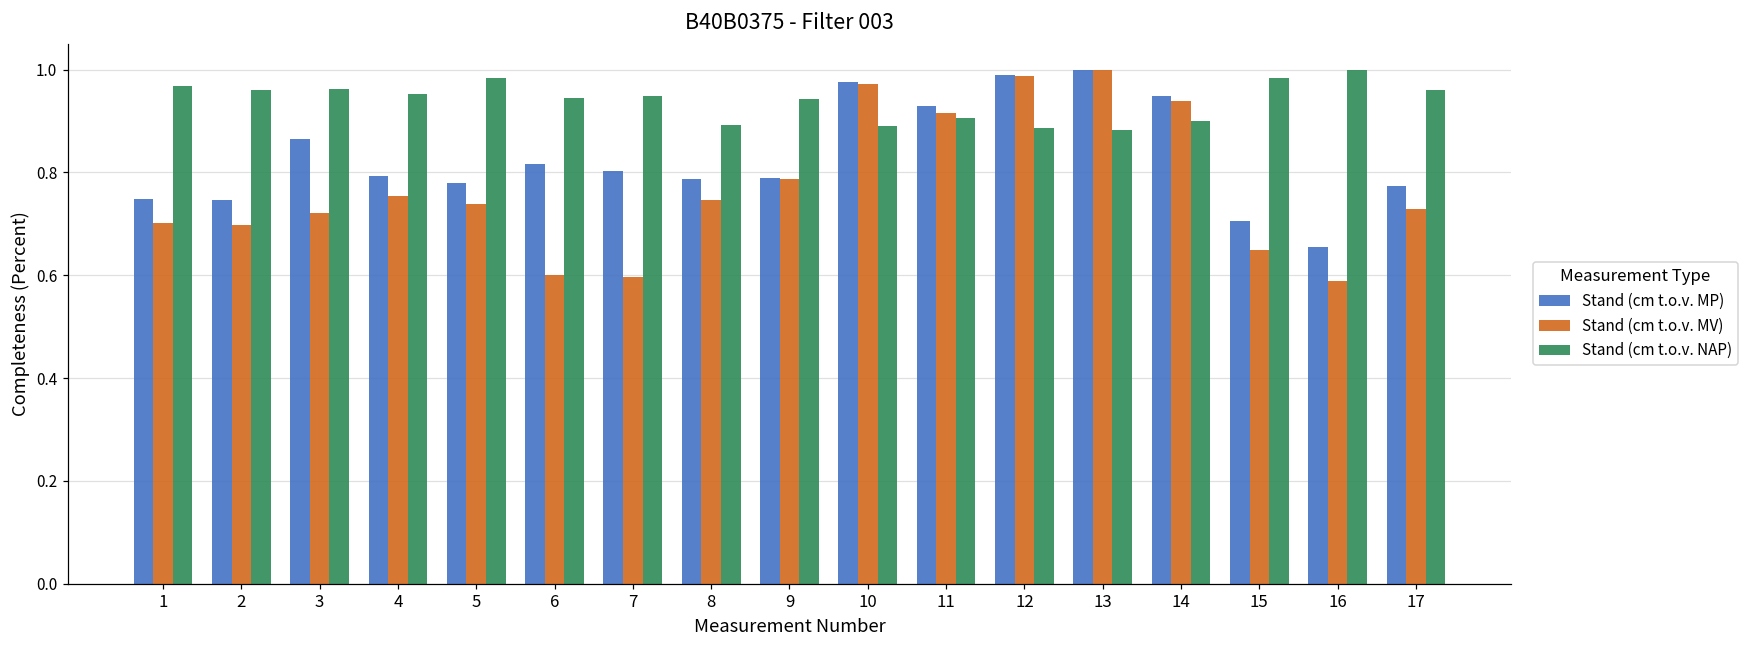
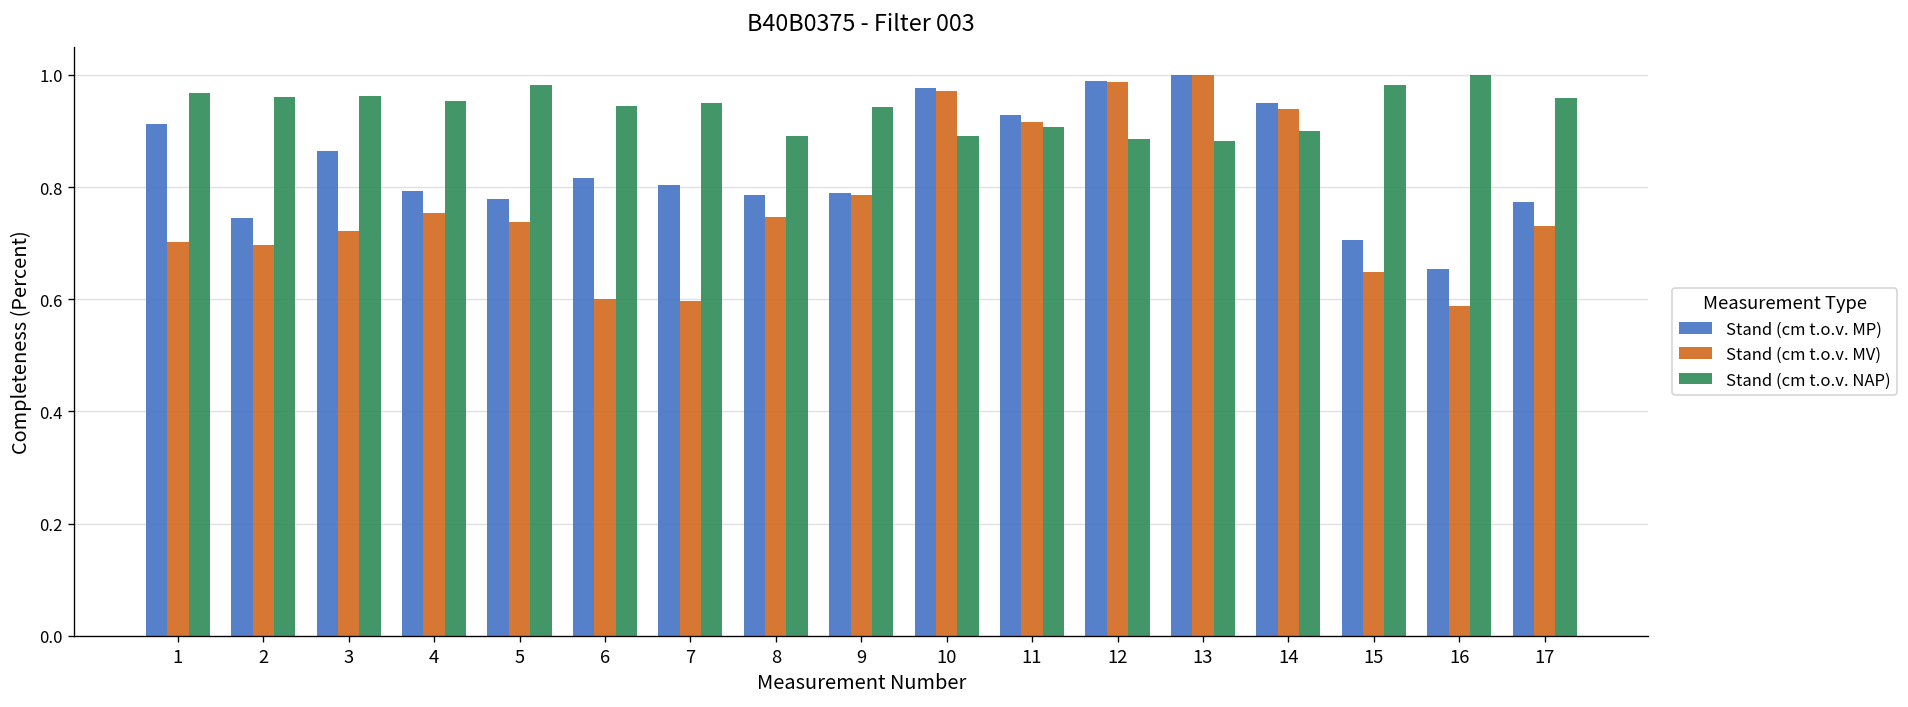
  {
    "Stand (cm t.o.v. MP)": {
-     "1": 0.75,
+     "1": 0.91,
      "2": 0.75,
      "3": 0.86,
      "4": 0.79,
      "5": 0.78,
      "6": 0.82,
      "7": 0.80,
      "8": 0.79,
      "9": 0.79,
      "10": 0.98,
      "11": 0.93,
      "12": 0.99,
      "13": 1.00,
      "14": 0.95,
      "15": 0.71,
      "16": 0.65,
      "17": 0.77
    },
    "Stand (cm t.o.v. MV)": {
      "1": 0.70,
      "2": 0.70,
      "3": 0.72,
      "4": 0.75,
      "5": 0.74,
      "6": 0.60,
      "7": 0.60,
      "8": 0.75,
      "9": 0.79,
      "10": 0.97,
      "11": 0.92,
      "12": 0.99,
      "13": 1.00,
      "14": 0.94,
      "15": 0.65,
      "16": 0.59,
      "17": 0.73
    },
    "Stand (cm t.o.v. NAP)": {
      "1": 0.97,
      "2": 0.96,
      "3": 0.96,
      "4": 0.95,
      "5": 0.98,
      "6": 0.94,
      "7": 0.95,
      "8": 0.89,
      "9": 0.94,
      "10": 0.89,
      "11": 0.91,
      "12": 0.89,
      "13": 0.88,
      "14": 0.90,
      "15": 0.98,
      "16": 1.00,
      "17": 0.96
    }
  }
